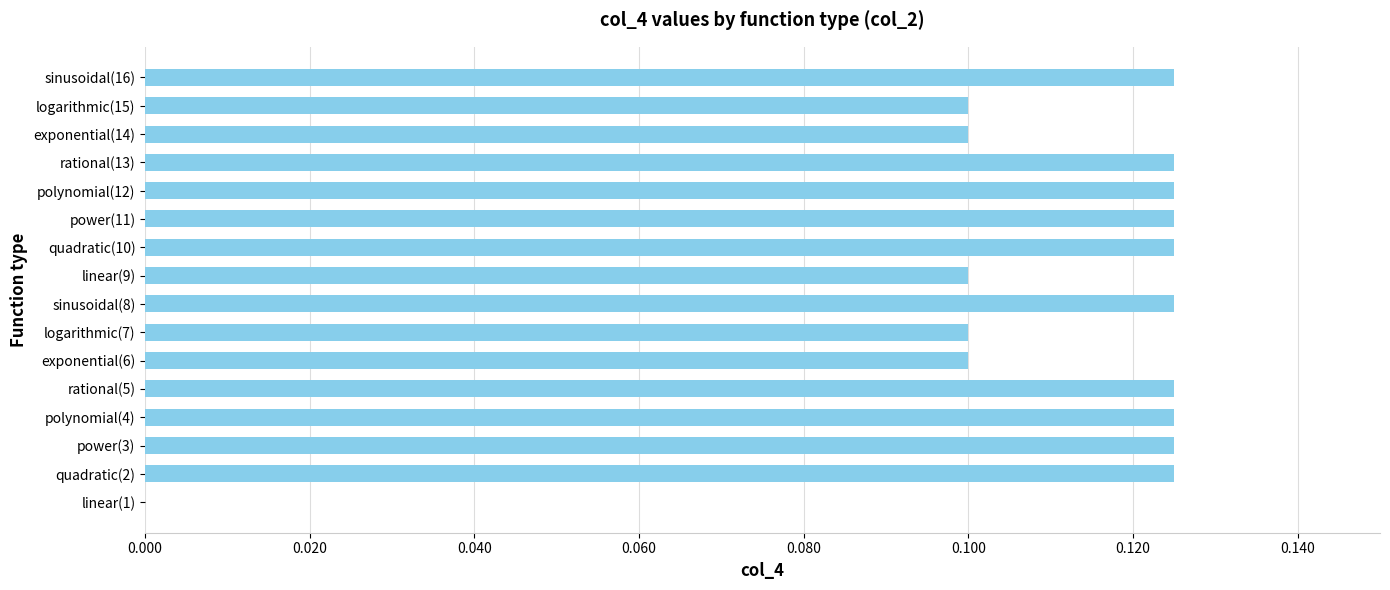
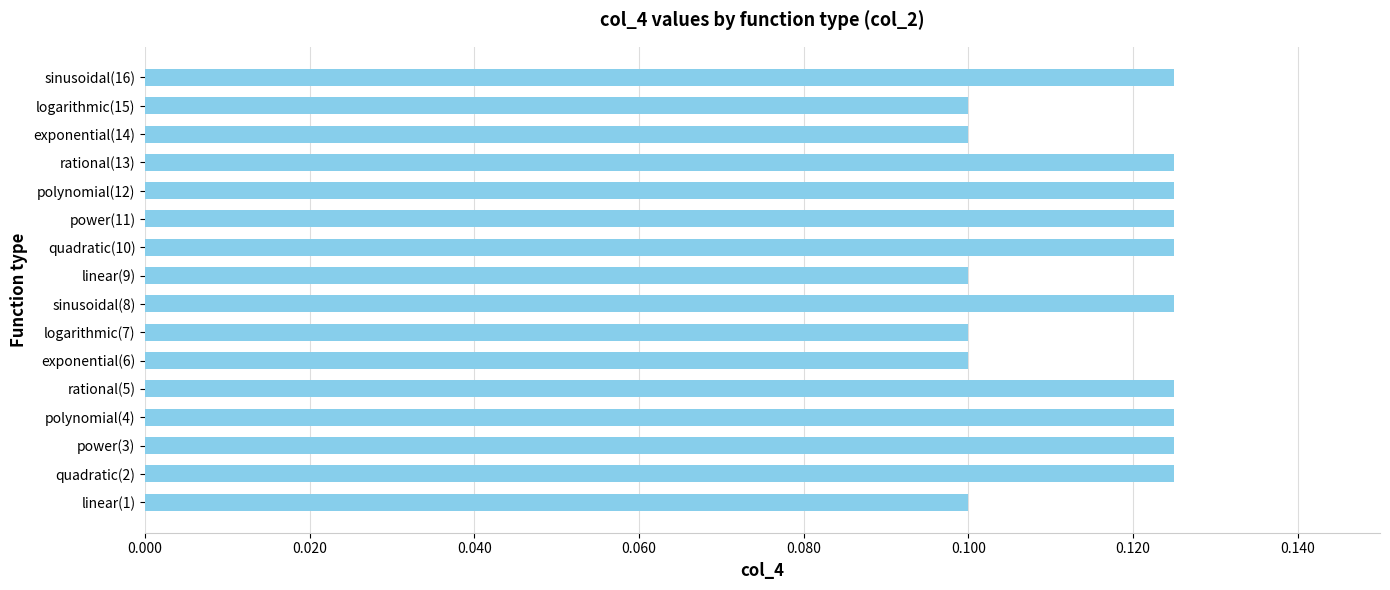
  {
    "sinusoidal(16)": 0.125,
    "logarithmic(15)": 0.1,
    "exponential(14)": 0.1,
    "rational(13)": 0.125,
    "polynomial(12)": 0.125,
    "power(11)": 0.125,
    "quadratic(10)": 0.125,
    "linear(9)": 0.1,
    "sinusoidal(8)": 0.125,
    "logarithmic(7)": 0.1,
    "exponential(6)": 0.1,
    "rational(5)": 0.125,
    "polynomial(4)": 0.125,
    "power(3)": 0.125,
    "quadratic(2)": 0.125,
-   "linear(1)": 0.0
+   "linear(1)": 0.1
  }
